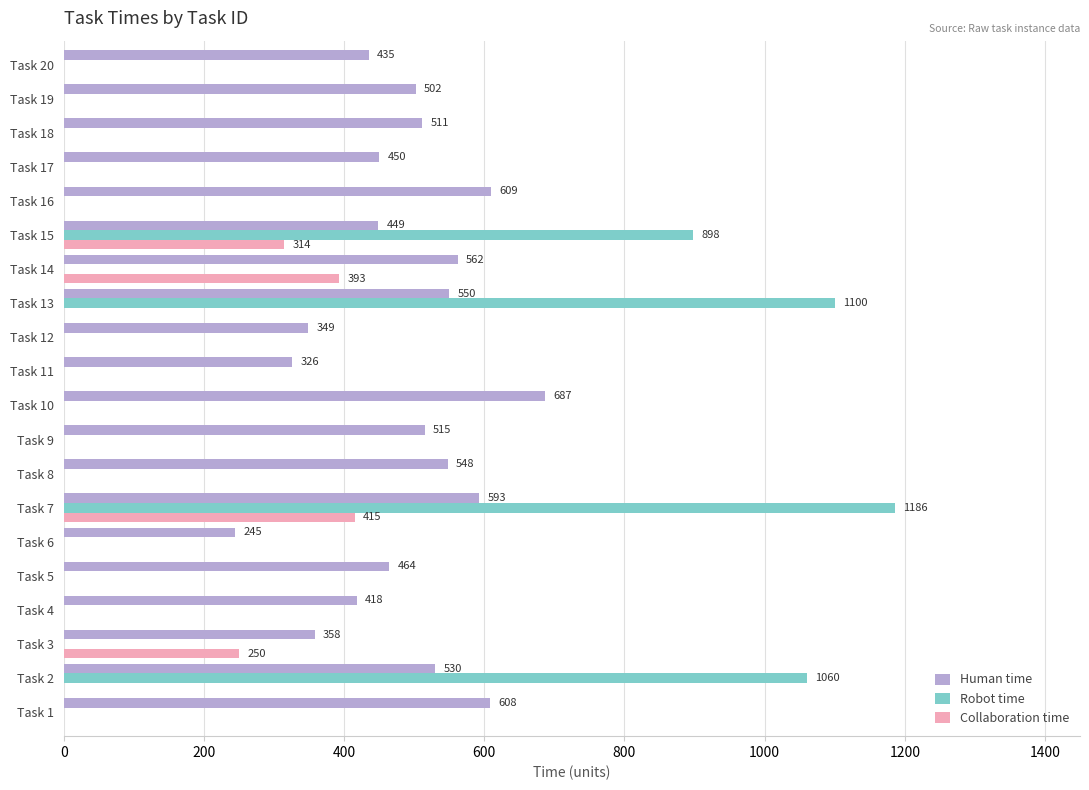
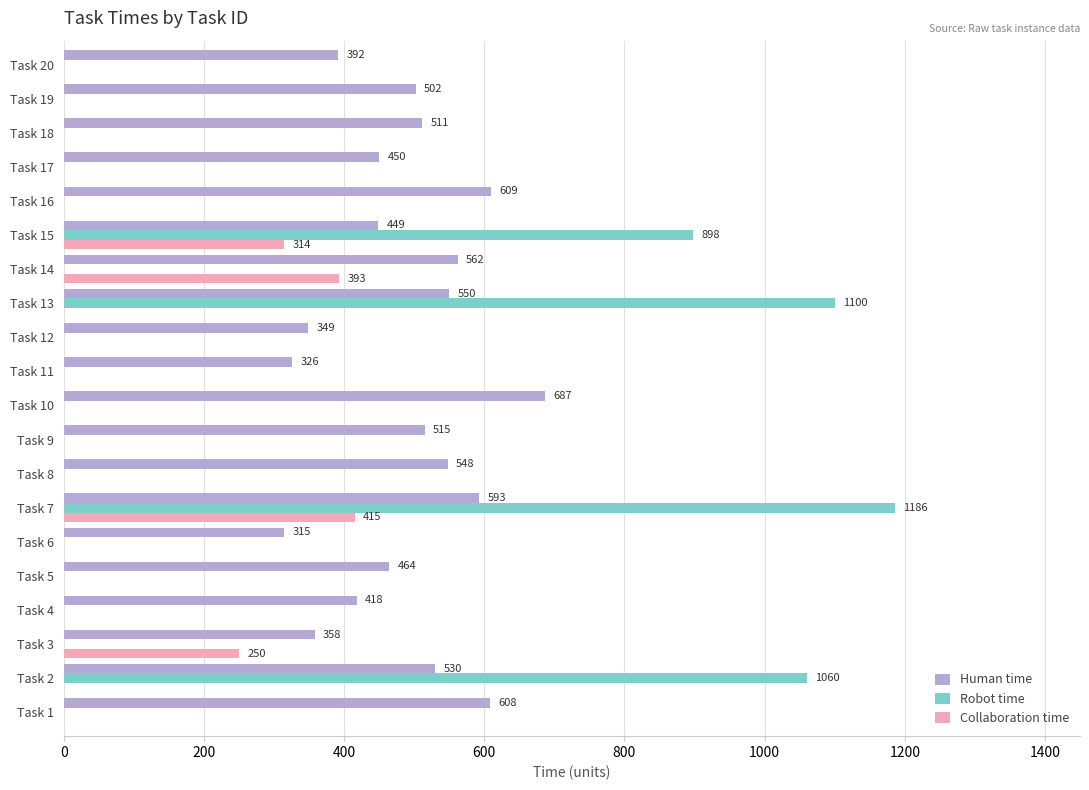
  {
    "Human time": {
-     "Task 20": 435,
+     "Task 20": 392,
      "Task 19": 502,
      "Task 18": 511,
      "Task 17": 450,
      "Task 16": 609,
      "Task 15": 449,
      "Task 14": 562,
      "Task 13": 550,
      "Task 12": 349,
      "Task 11": 326,
      "Task 10": 687,
      "Task 9": 515,
      "Task 8": 548,
      "Task 7": 593,
-     "Task 6": 245,
+     "Task 6": 315,
      "Task 5": 464,
      "Task 4": 418,
      "Task 3": 358,
      "Task 2": 530,
      "Task 1": 608
    },
    "Robot time": {
      "Task 15": 898,
      "Task 13": 1100,
      "Task 7": 1186,
      "Task 2": 1060
    },
    "Collaboration time": {
      "Task 15": 314,
      "Task 14": 393,
      "Task 7": 415,
      "Task 3": 250
    }
  }
